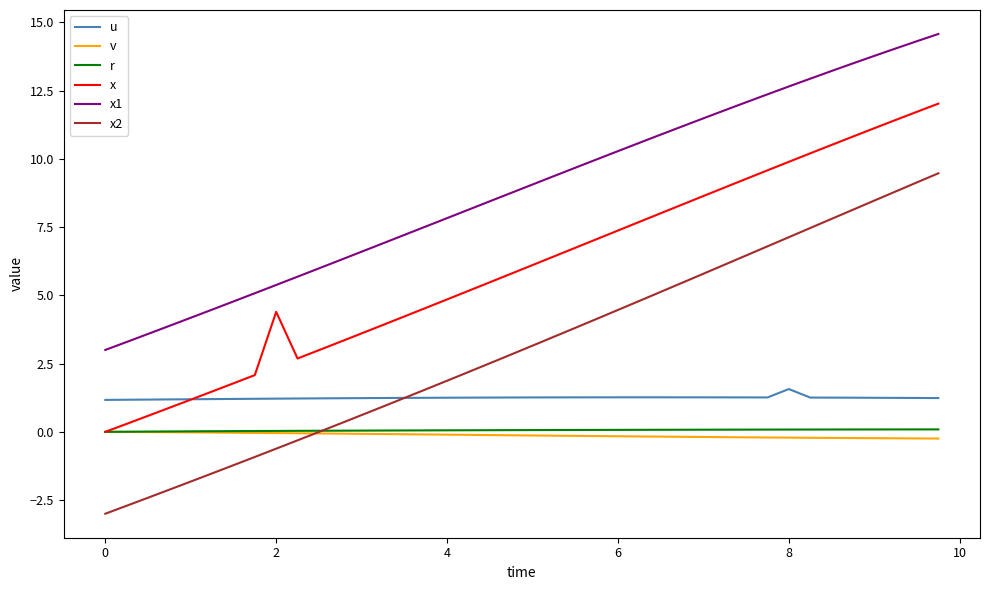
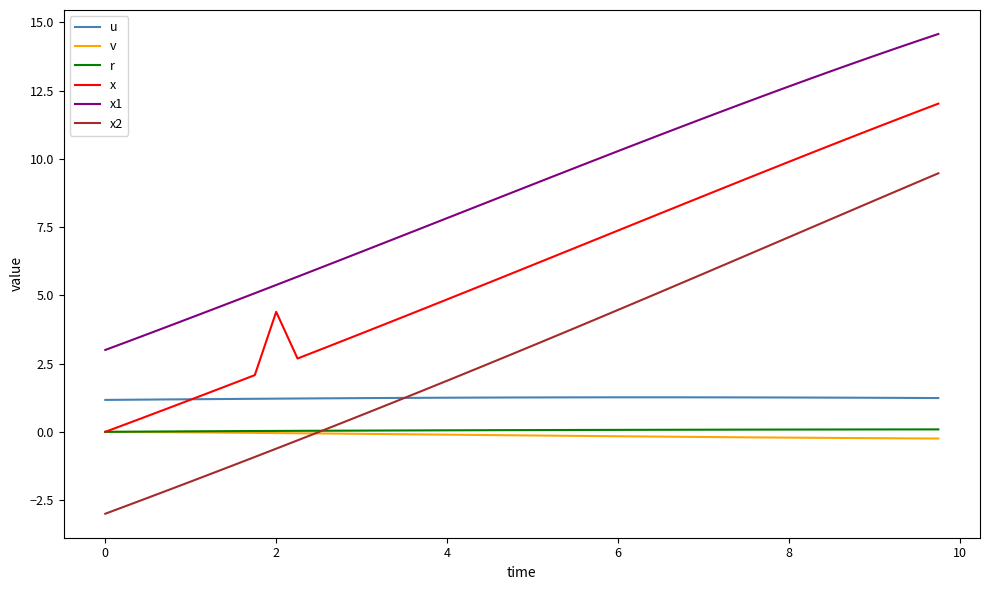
  {
    "u": {
      "0": 1.2,
      "2": 1.2,
      "4": 1.3,
      "6": 1.3,
-     "8": 1.6
+     "8": 1.3
    },
    "v": {
      "4": -0.1,
      "6": -0.2,
      "8": -0.2
    },
    "r": {
      "4": 0.1,
      "6": 0.1,
      "8": 0.1
    },
    "x": {
      "2": 4.4,
      "4": 4.9,
      "6": 7.4,
      "8": 9.9
    },
    "x1": {
      "0": 3.0,
      "2": 5.4,
      "4": 7.8,
      "6": 10.3,
      "8": 12.7
    },
    "x2": {
      "0": -3.0,
      "2": -0.6,
      "4": 1.9,
      "6": 4.5,
      "8": 7.1
    }
  }
